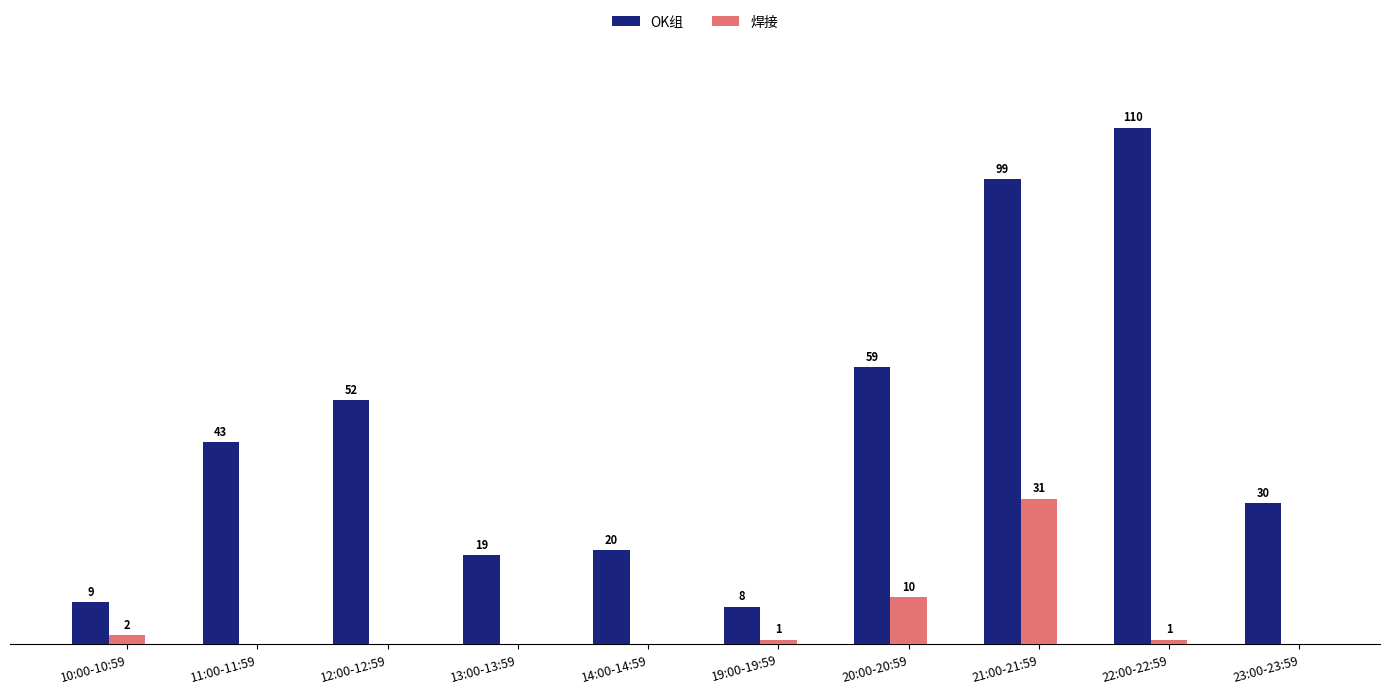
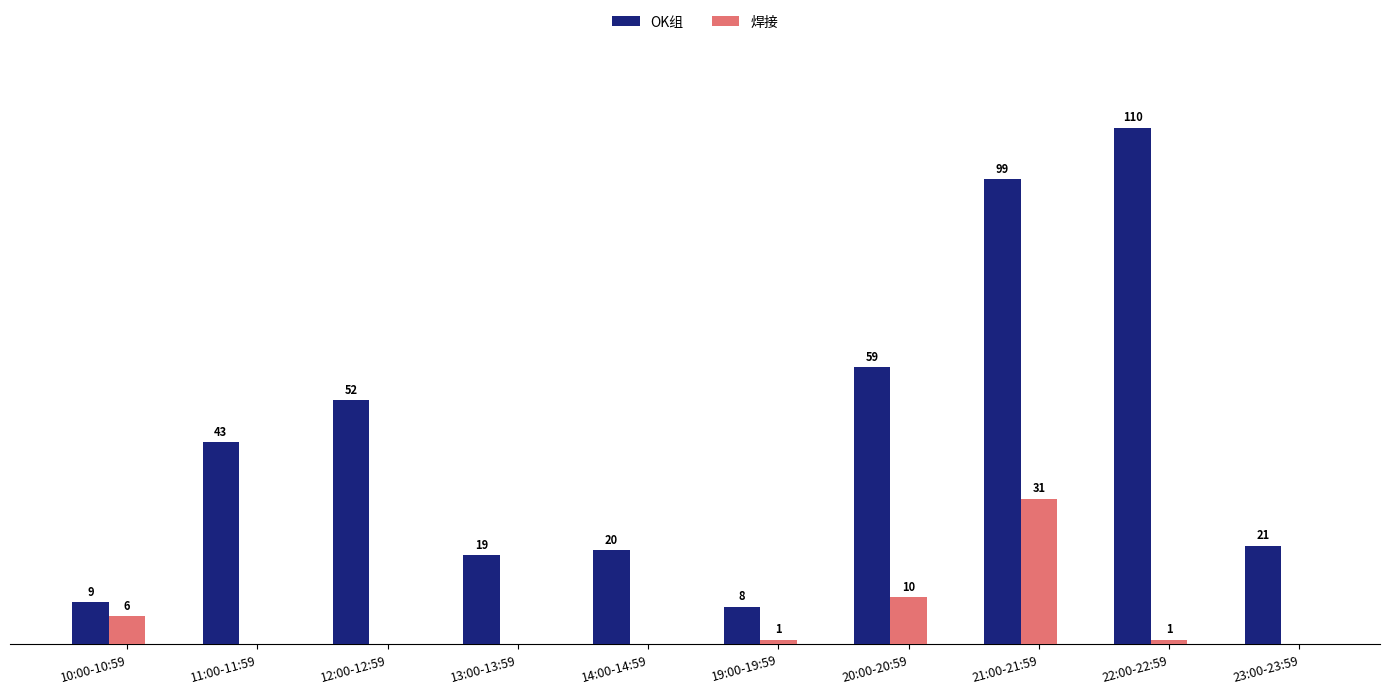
  {
    "OK组": {
      "10:00-10:59": 9,
      "11:00-11:59": 43,
      "12:00-12:59": 52,
      "13:00-13:59": 19,
      "14:00-14:59": 20,
      "19:00-19:59": 8,
      "20:00-20:59": 59,
      "21:00-21:59": 99,
      "22:00-22:59": 110,
-     "23:00-23:59": 30
+     "23:00-23:59": 21
    },
    "焊接": {
-     "10:00-10:59": 2,
+     "10:00-10:59": 6,
      "19:00-19:59": 1,
      "20:00-20:59": 10,
      "21:00-21:59": 31,
      "22:00-22:59": 1
    }
  }
